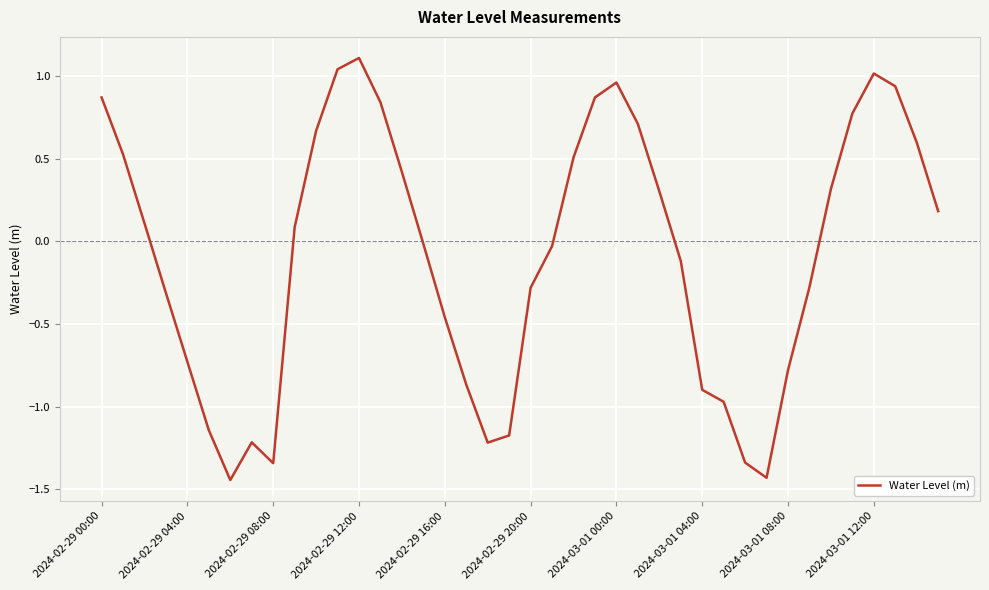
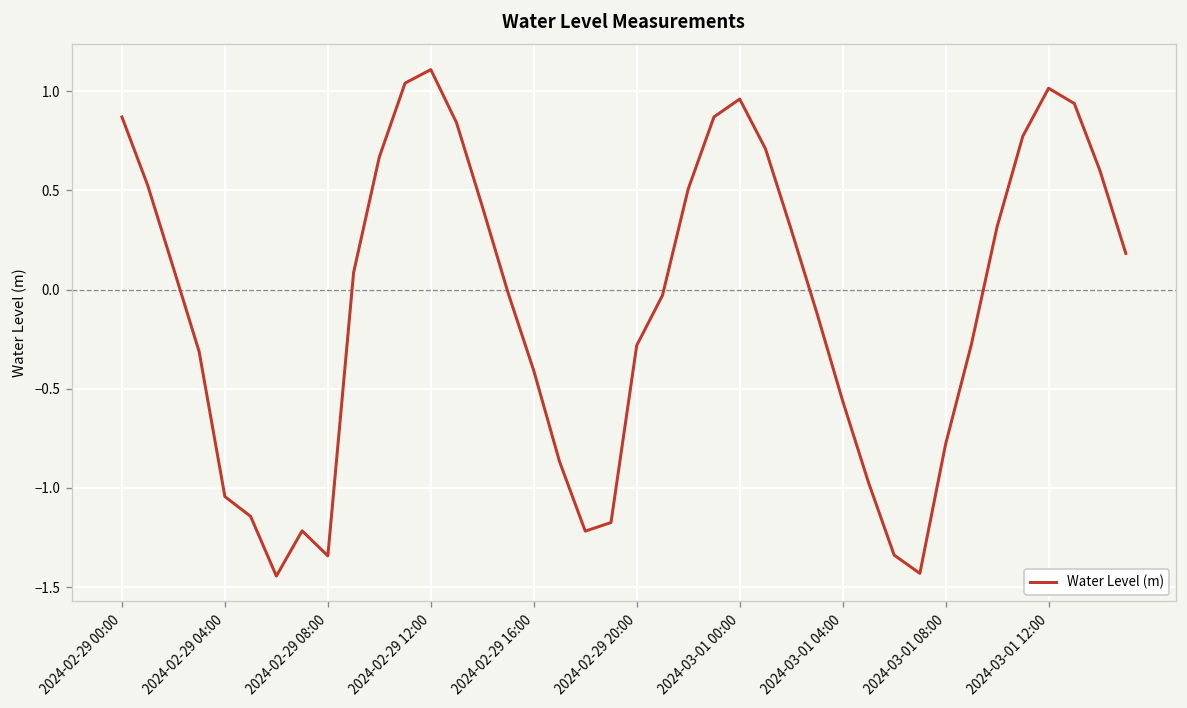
  {
    "2024-02-29 00:00": 0.87,
-   "2024-02-29 04:00": -0.73,
+   "2024-02-29 04:00": -1.04,
    "2024-02-29 08:00": -1.34,
    "2024-02-29 12:00": 1.11,
-   "2024-02-29 16:00": -0.46,
+   "2024-02-29 16:00": -0.41,
    "2024-02-29 20:00": -0.28,
    "2024-03-01 00:00": 0.96,
-   "2024-03-01 04:00": -0.90,
+   "2024-03-01 04:00": -0.56,
    "2024-03-01 08:00": -0.78,
    "2024-03-01 12:00": 1.02
  }
